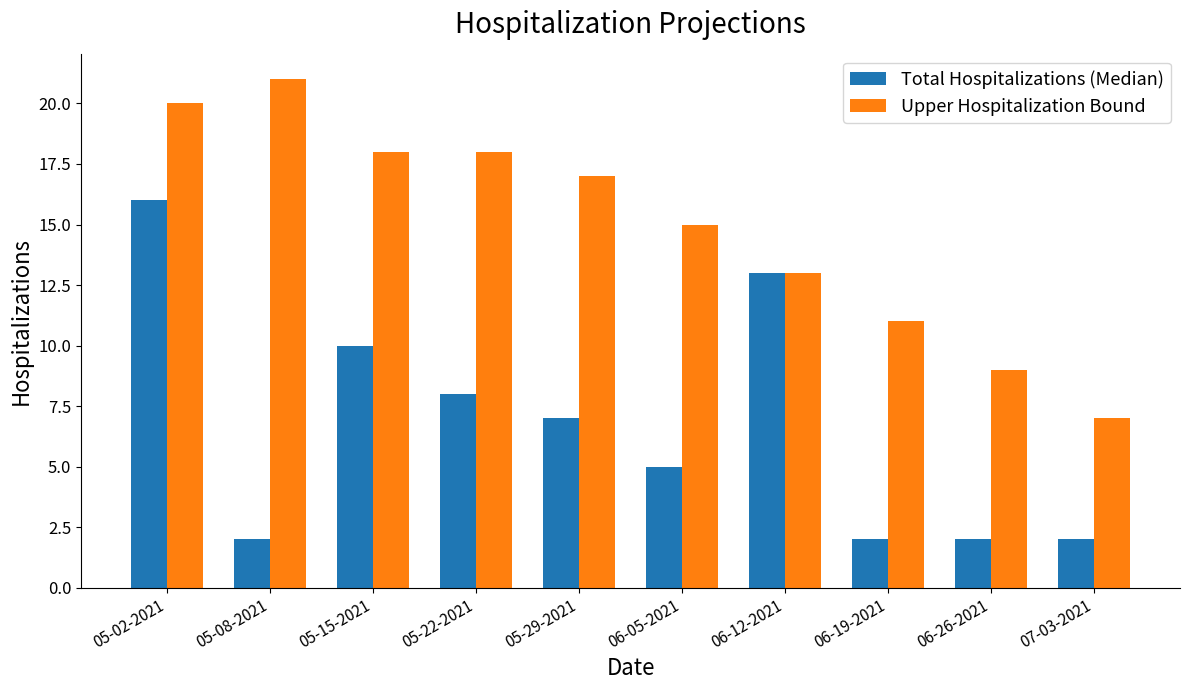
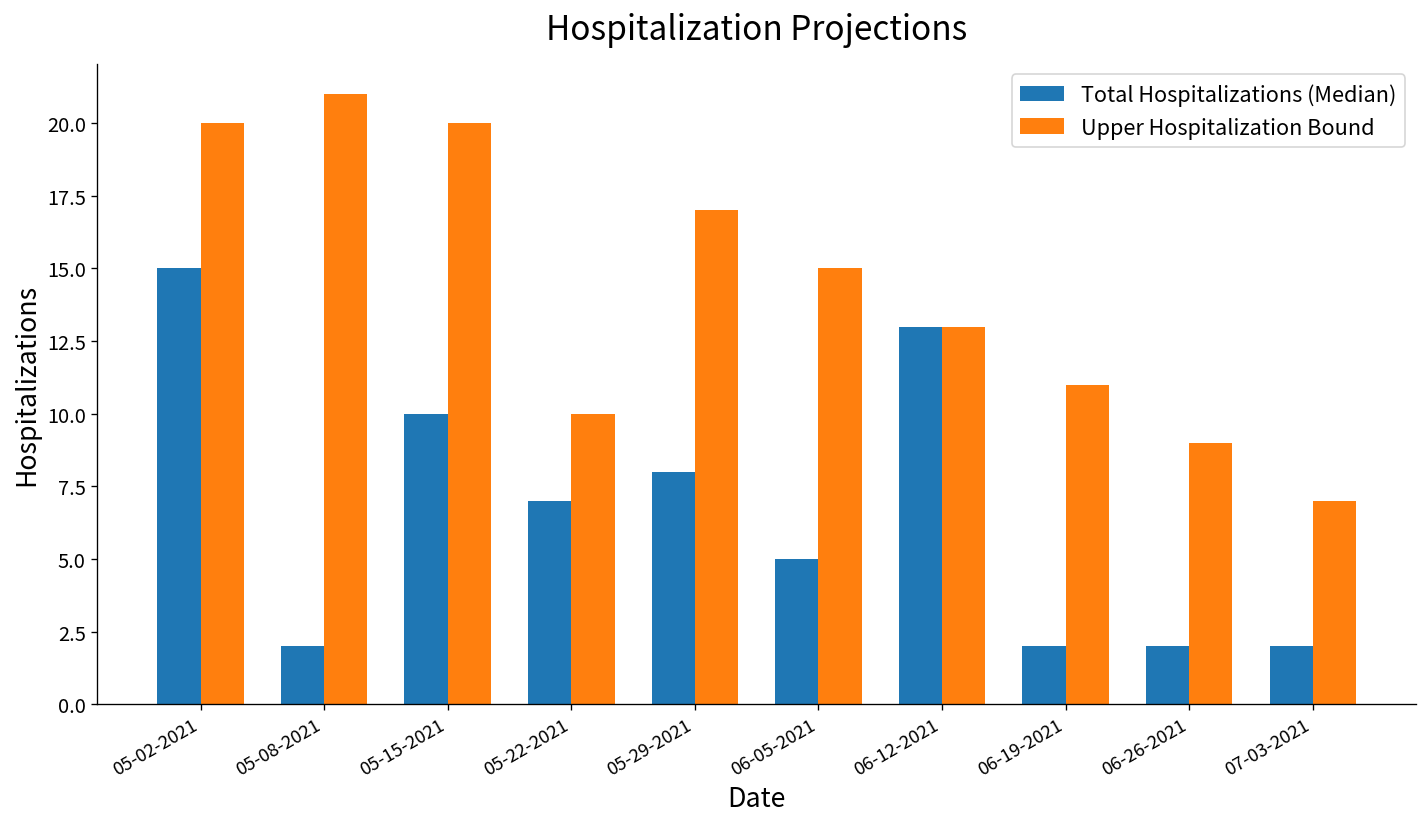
  {
    "Total Hospitalizations (Median)": {
-     "05-02-2021": 16,
+     "05-02-2021": 15,
      "05-08-2021": 2,
      "05-15-2021": 10,
-     "05-22-2021": 8,
-     "05-29-2021": 7,
+     "05-22-2021": 7,
+     "05-29-2021": 8,
      "06-05-2021": 5,
      "06-12-2021": 13,
      "06-19-2021": 2,
      "06-26-2021": 2,
      "07-03-2021": 2
    },
    "Upper Hospitalization Bound": {
      "05-02-2021": 20,
      "05-08-2021": 21,
-     "05-15-2021": 18,
-     "05-22-2021": 18,
+     "05-15-2021": 20,
+     "05-22-2021": 10,
      "05-29-2021": 17,
      "06-05-2021": 15,
      "06-12-2021": 13,
      "06-19-2021": 11,
      "06-26-2021": 9,
      "07-03-2021": 7
    }
  }
